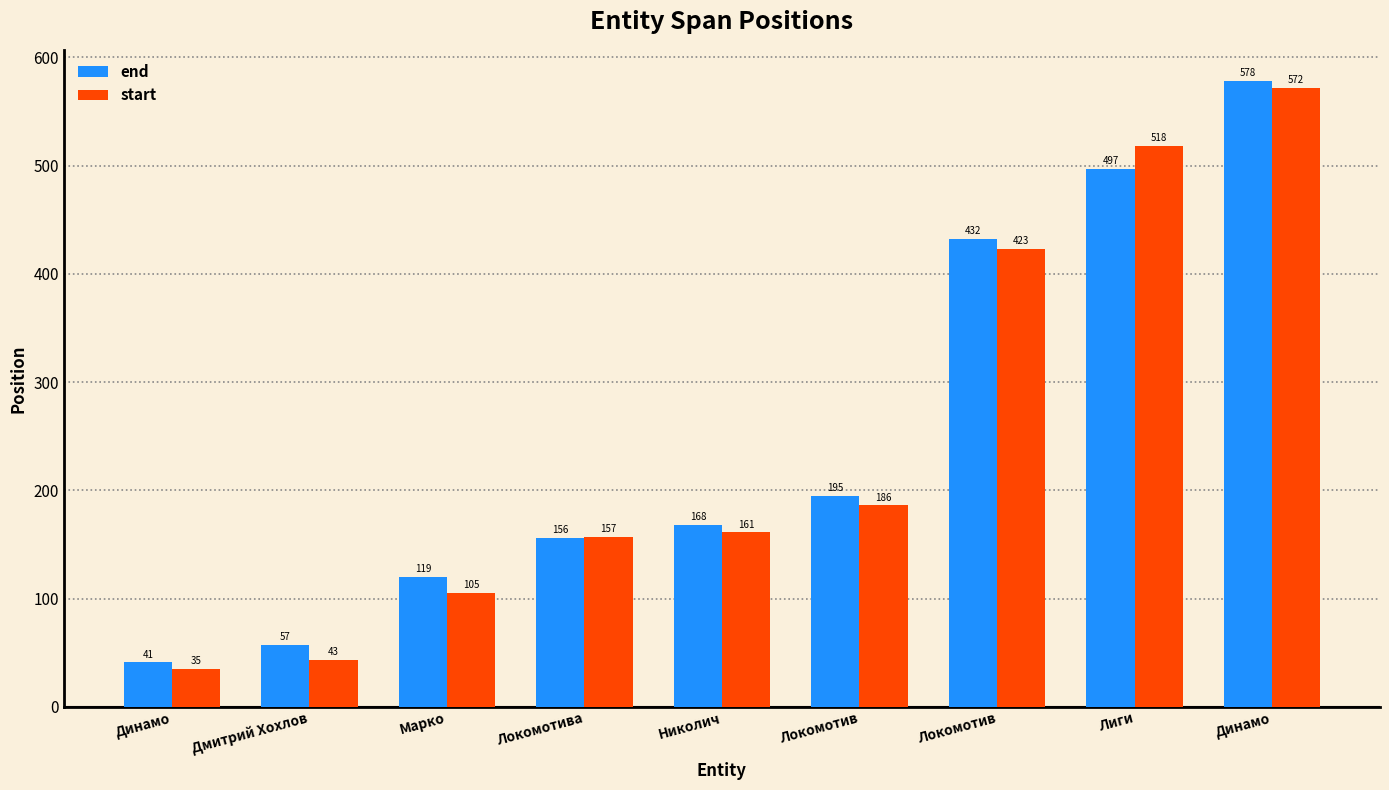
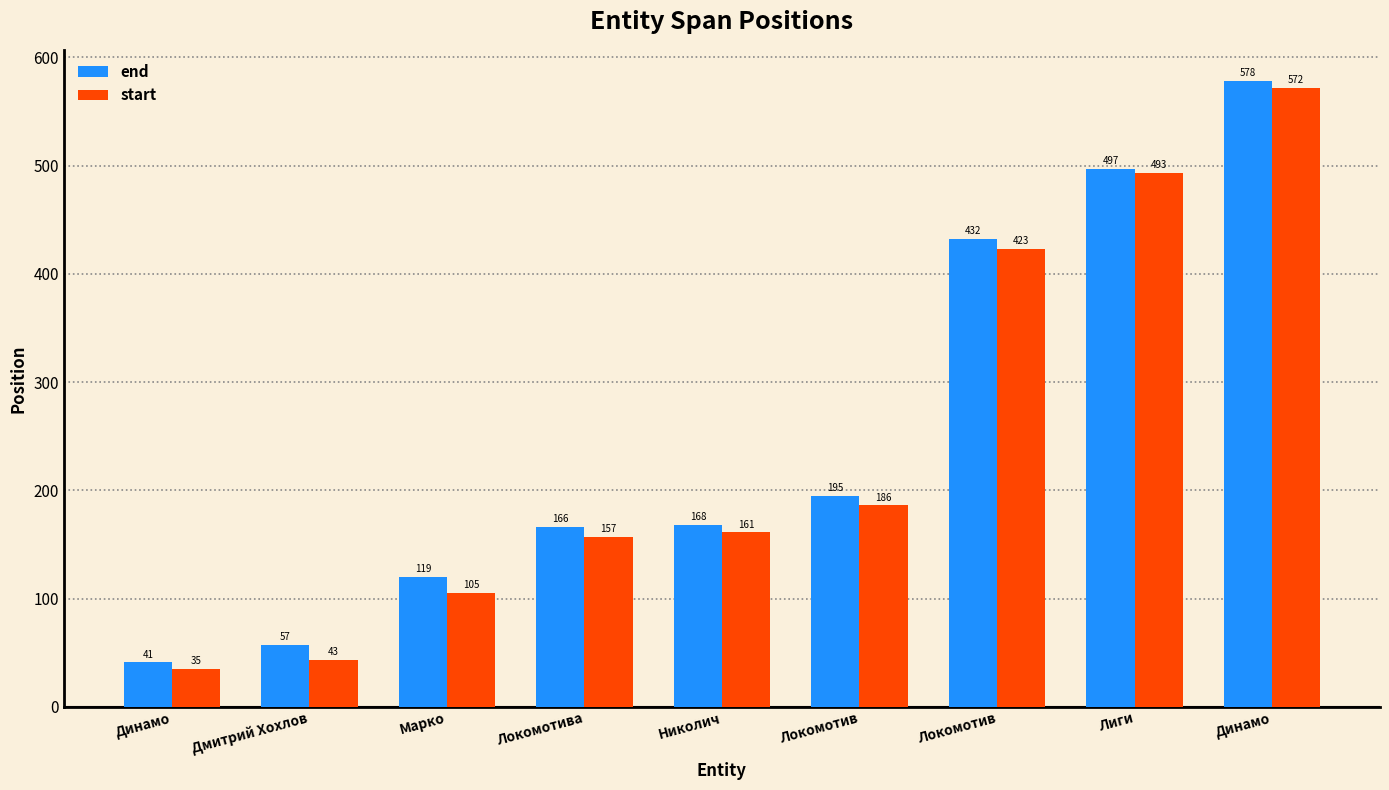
  {
    "end": {
      "Дмитрий Хохлов": 57,
-     "Локомотива": 156,
+     "Локомотива": 166,
      "Николич": 168,
      "Лиги": 497
    },
    "start": {
      "Дмитрий Хохлов": 43,
      "Марко": 105,
      "Локомотива": 157,
      "Николич": 161,
-     "Лиги": 518
+     "Лиги": 493
    }
  }
